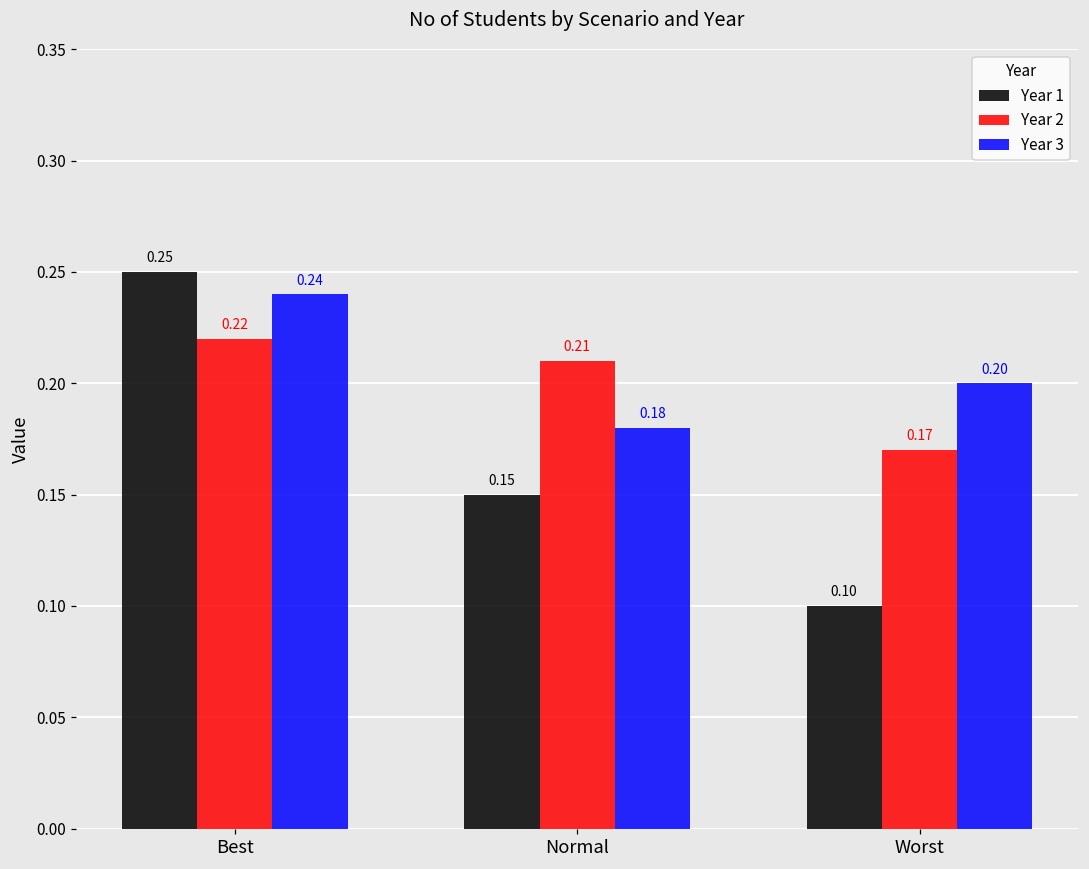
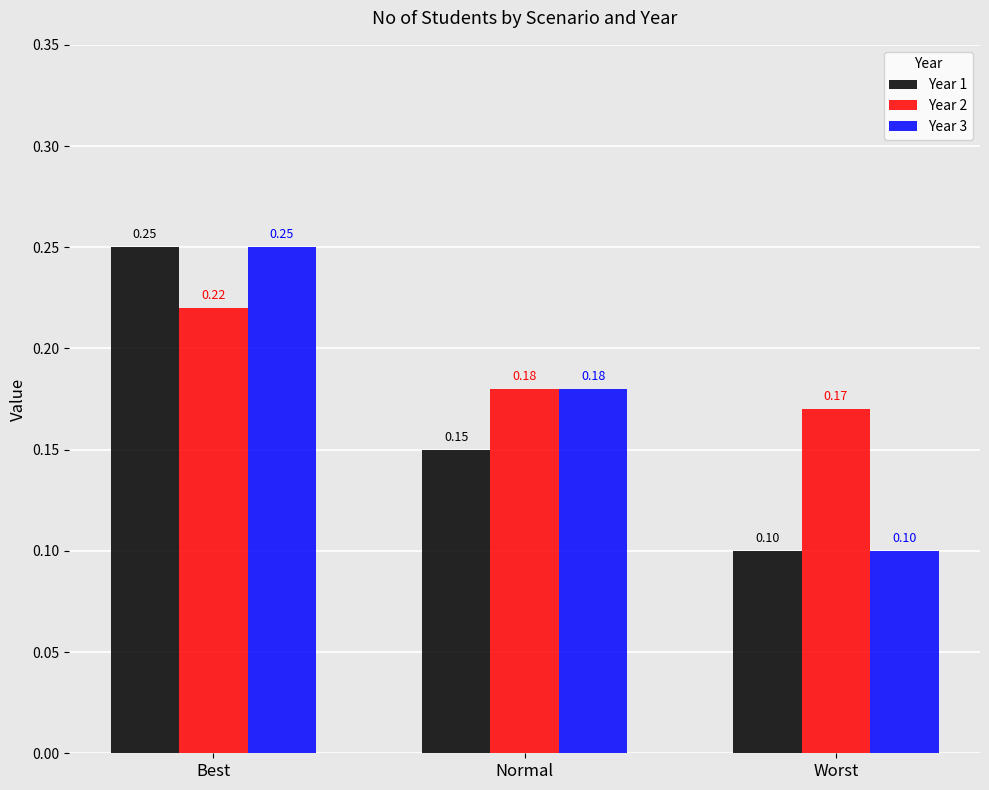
  {
    "Year 1": {
      "Best": 0.25,
      "Normal": 0.15,
      "Worst": 0.10
    },
    "Year 2": {
      "Best": 0.22,
-     "Normal": 0.21,
+     "Normal": 0.18,
      "Worst": 0.17
    },
    "Year 3": {
-     "Best": 0.24,
+     "Best": 0.25,
      "Normal": 0.18,
-     "Worst": 0.20
+     "Worst": 0.10
    }
  }
